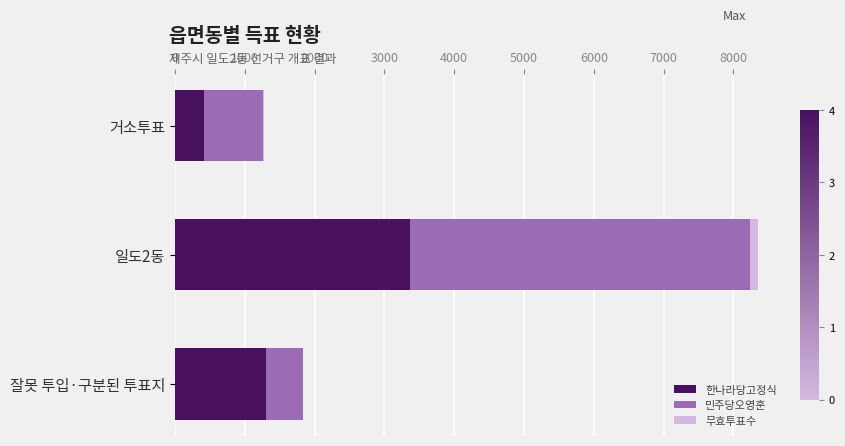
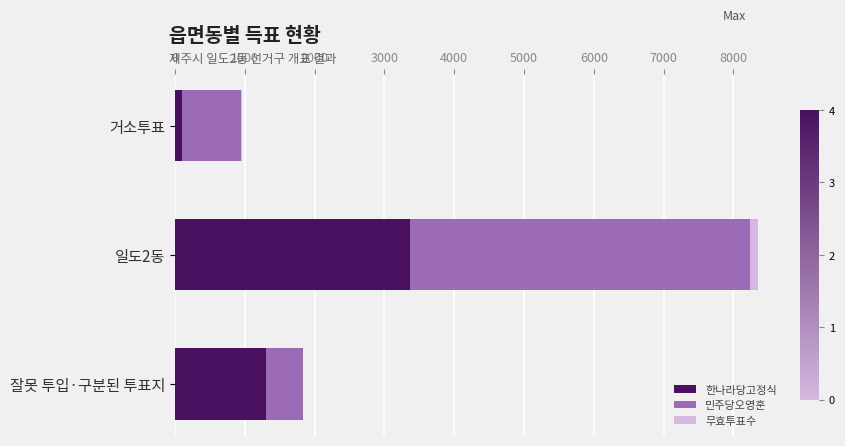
  {
    "한나라당고정식": {
-     "거소투표": 400,
+     "거소투표": 100,
      "일도2동": 3400,
      "잘못 투입·구분된 투표지": 1300
    },
    "민주당오영훈": {
      "거소투표": 800,
      "일도2동": 4900,
      "잘못 투입·구분된 투표지": 500
    },
    "무효투표수": {
      "일도2동": 100,
      "잘못 투입·구분된 투표지": 0
    }
  }
